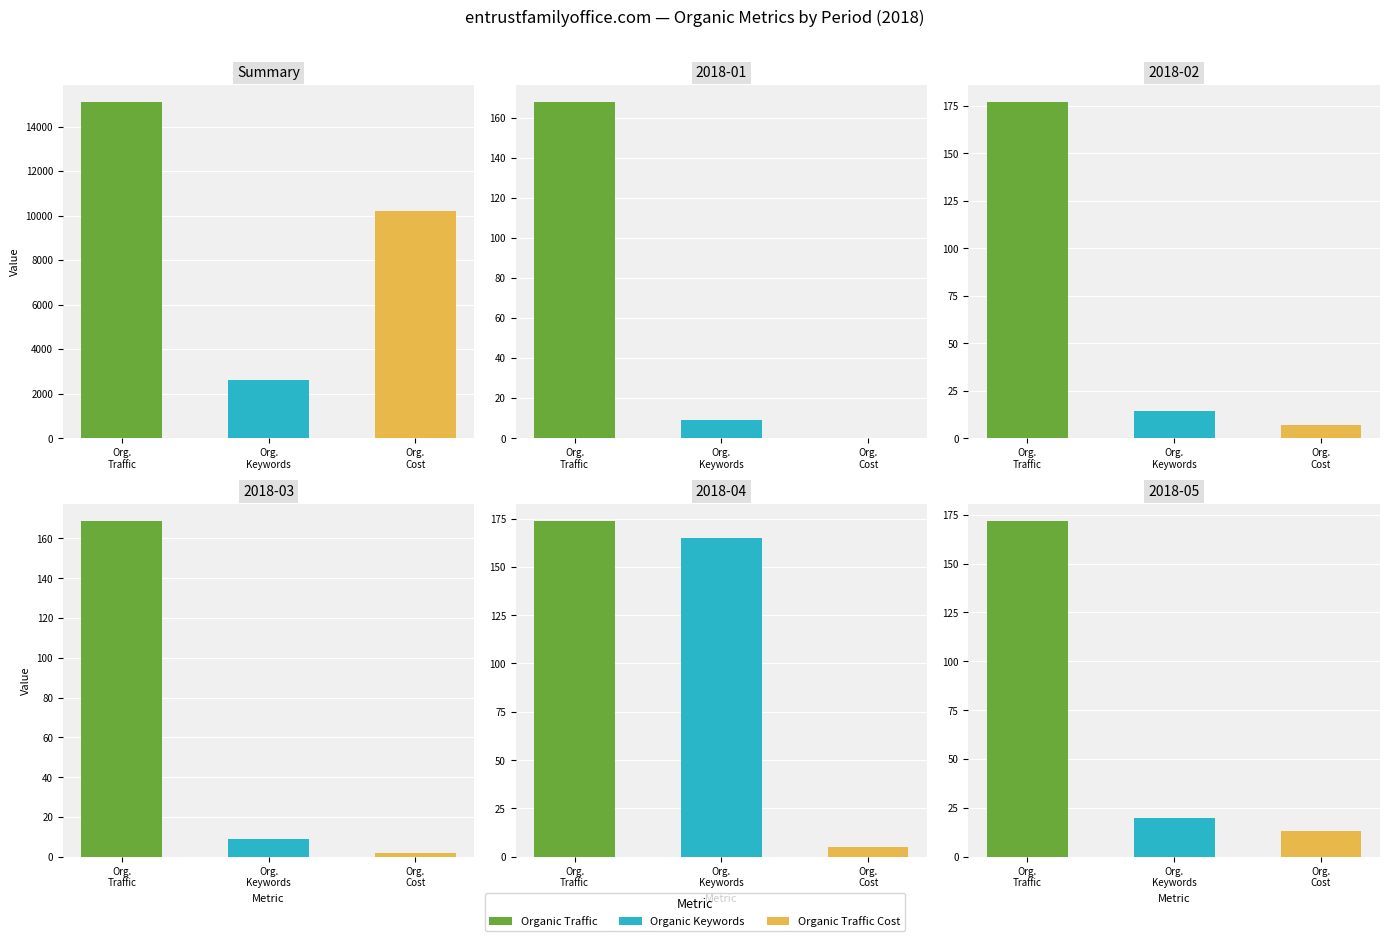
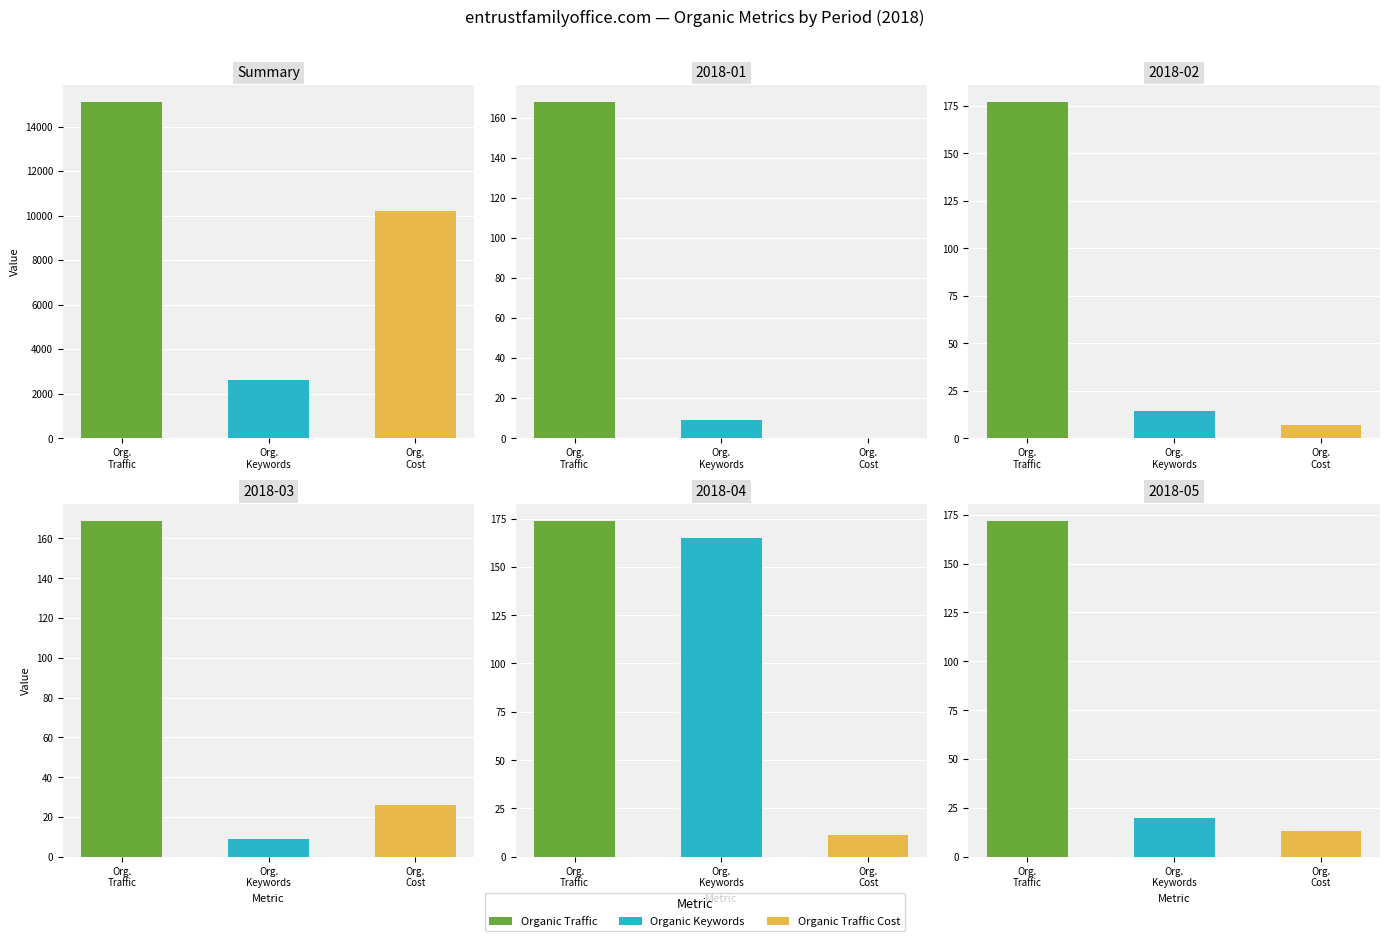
  {
    "Summary": {
      "Org. Traffic": 15100,
      "Org. Keywords": 2600,
      "Org. Cost": 10200
    },
    "2018-01": {
      "Org. Traffic": 168,
      "Org. Keywords": 9,
      "Org. Cost": 0
    },
    "2018-02": {
      "Org. Traffic": 177,
      "Org. Keywords": 14,
      "Org. Cost": 7
    },
    "2018-03": {
      "Org. Traffic": 169,
      "Org. Keywords": 9,
-     "Org. Cost": 2
+     "Org. Cost": 26
    },
    "2018-04": {
      "Org. Traffic": 174,
      "Org. Keywords": 165,
-     "Org. Cost": 5
+     "Org. Cost": 11
    },
    "2018-05": {
      "Org. Traffic": 172,
      "Org. Keywords": 20,
      "Org. Cost": 13
    }
  }
